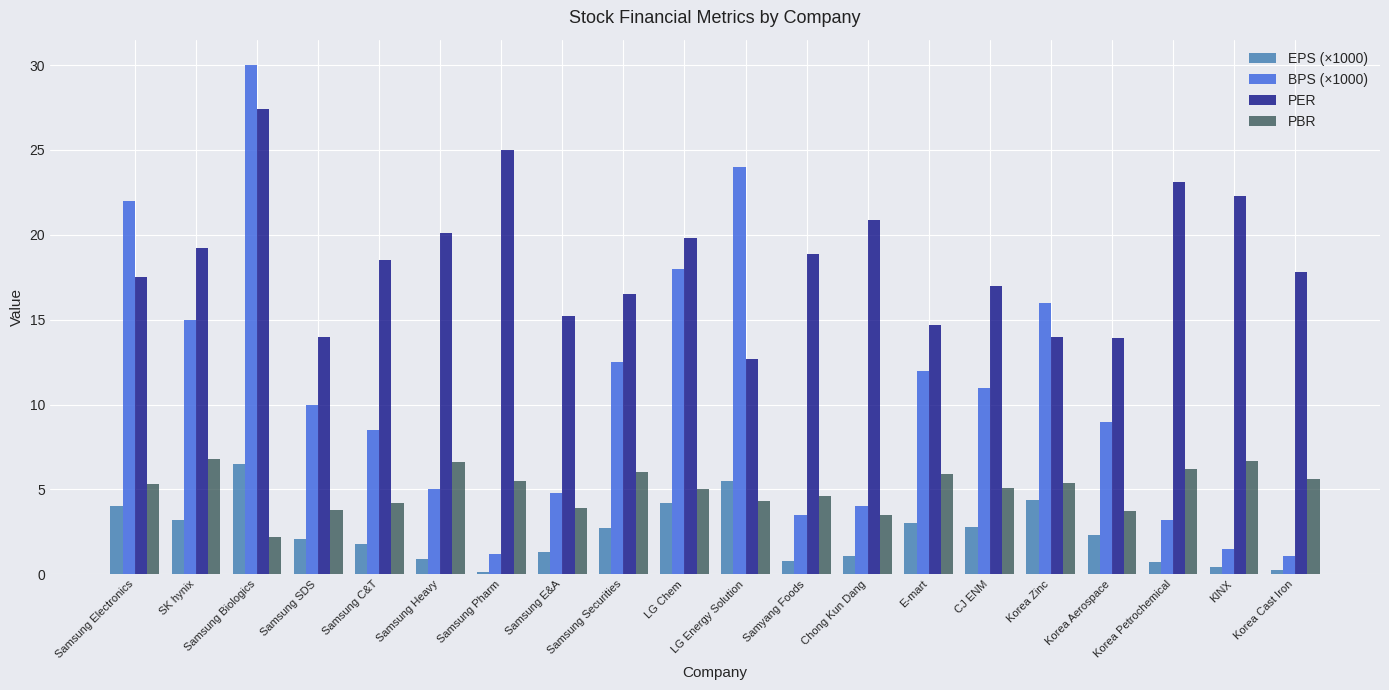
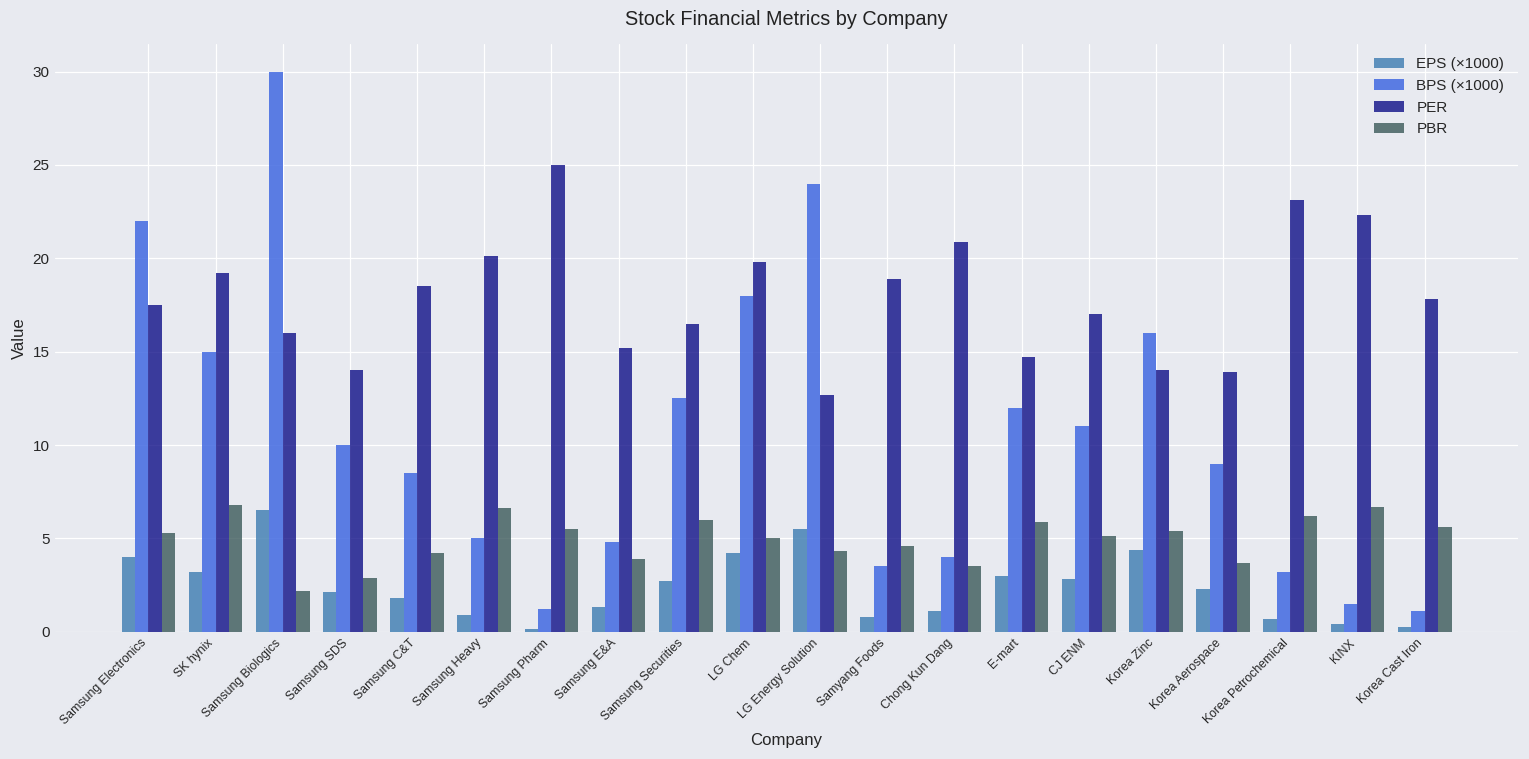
  {
    "PER": {
      "Samsung Electronics": 17.5,
      "SK hynix": 19.2,
-     "Samsung Biologics": 27.4,
+     "Samsung Biologics": 16.0,
      "Samsung SDS": 14.0,
      "Samsung C&T": 18.5,
      "Samsung Heavy": 20.1,
      "Samsung Pharm": 25.0,
      "Samsung E&A": 15.2,
      "Samsung Securities": 16.5,
      "LG Chem": 19.8,
      "LG Energy Solution": 12.7,
      "Samyang Foods": 18.9,
      "Chong Kun Dang": 20.9,
      "E-mart": 14.7,
      "CJ ENM": 17.0,
      "Korea Zinc": 14.0,
      "Korea Aerospace": 13.9,
      "Korea Petrochemical": 23.1,
      "KINX": 22.3,
      "Korea Cast Iron": 17.8
    },
    "PBR": {
      "Samsung Electronics": 5.3,
      "SK hynix": 6.8,
      "Samsung Biologics": 2.2,
-     "Samsung SDS": 3.8,
+     "Samsung SDS": 2.9,
      "Samsung C&T": 4.2,
      "Samsung Heavy": 6.6,
      "Samsung Pharm": 5.5,
      "Samsung E&A": 3.9,
      "Samsung Securities": 6.0,
      "LG Chem": 5.0,
      "LG Energy Solution": 4.3,
      "Samyang Foods": 4.6,
      "Chong Kun Dang": 3.5,
      "E-mart": 5.9,
      "CJ ENM": 5.1,
      "Korea Zinc": 5.4,
      "Korea Aerospace": 3.7,
      "Korea Petrochemical": 6.2,
      "KINX": 6.7,
      "Korea Cast Iron": 5.6
    }
  }
